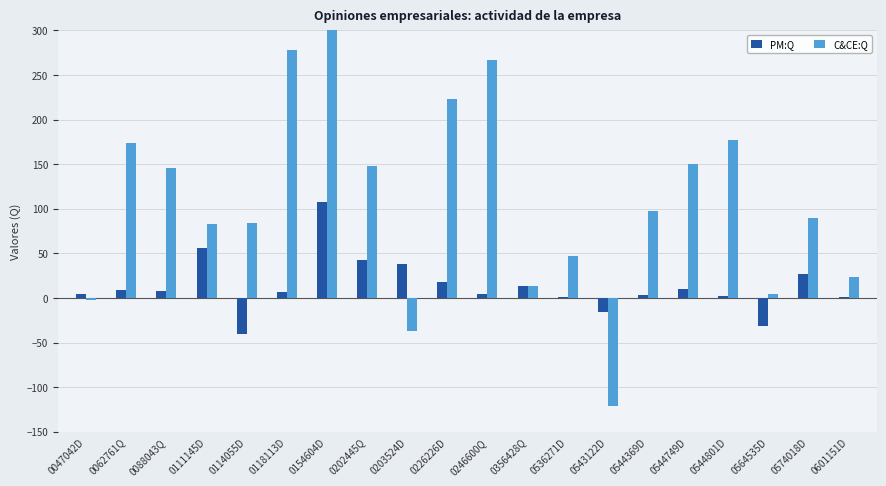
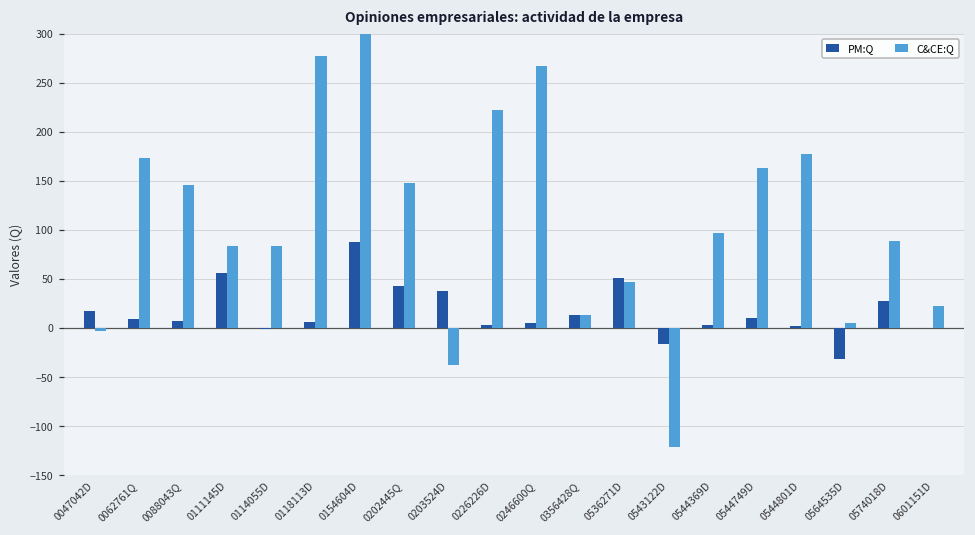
  {
    "PM:Q": {
-     "0047042D": 0,
+     "0047042D": 20,
      "0062761Q": 10,
      "0088043Q": 10,
      "0111145D": 60,
-     "0114055D": -40,
+     "0114055D": 0,
      "0118113D": 10,
-     "0154604D": 110,
+     "0154604D": 90,
      "0202445Q": 40,
      "0203524D": 40,
-     "0226226D": 20,
+     "0226226D": 0,
      "0246600Q": 0,
      "0356428Q": 10,
-     "0536271D": 0,
+     "0536271D": 50,
      "0543122D": -20,
      "0544369D": 0,
      "0544749D": 10,
      "0564535D": -30,
      "0574018D": 30
    },
    "C&CE:Q": {
      "0047042D": 0,
      "0062761Q": 170,
      "0088043Q": 150,
      "0111145D": 80,
      "0114055D": 80,
      "0118113D": 280,
      "0202445Q": 150,
      "0203524D": -40,
      "0226226D": 220,
      "0246600Q": 270,
      "0356428Q": 10,
      "0536271D": 50,
      "0543122D": -120,
      "0544369D": 100,
-     "0544749D": 150,
+     "0544749D": 160,
      "0544801D": 180,
      "0564535D": 0,
      "0574018D": 90,
      "0601151D": 20
    }
  }
